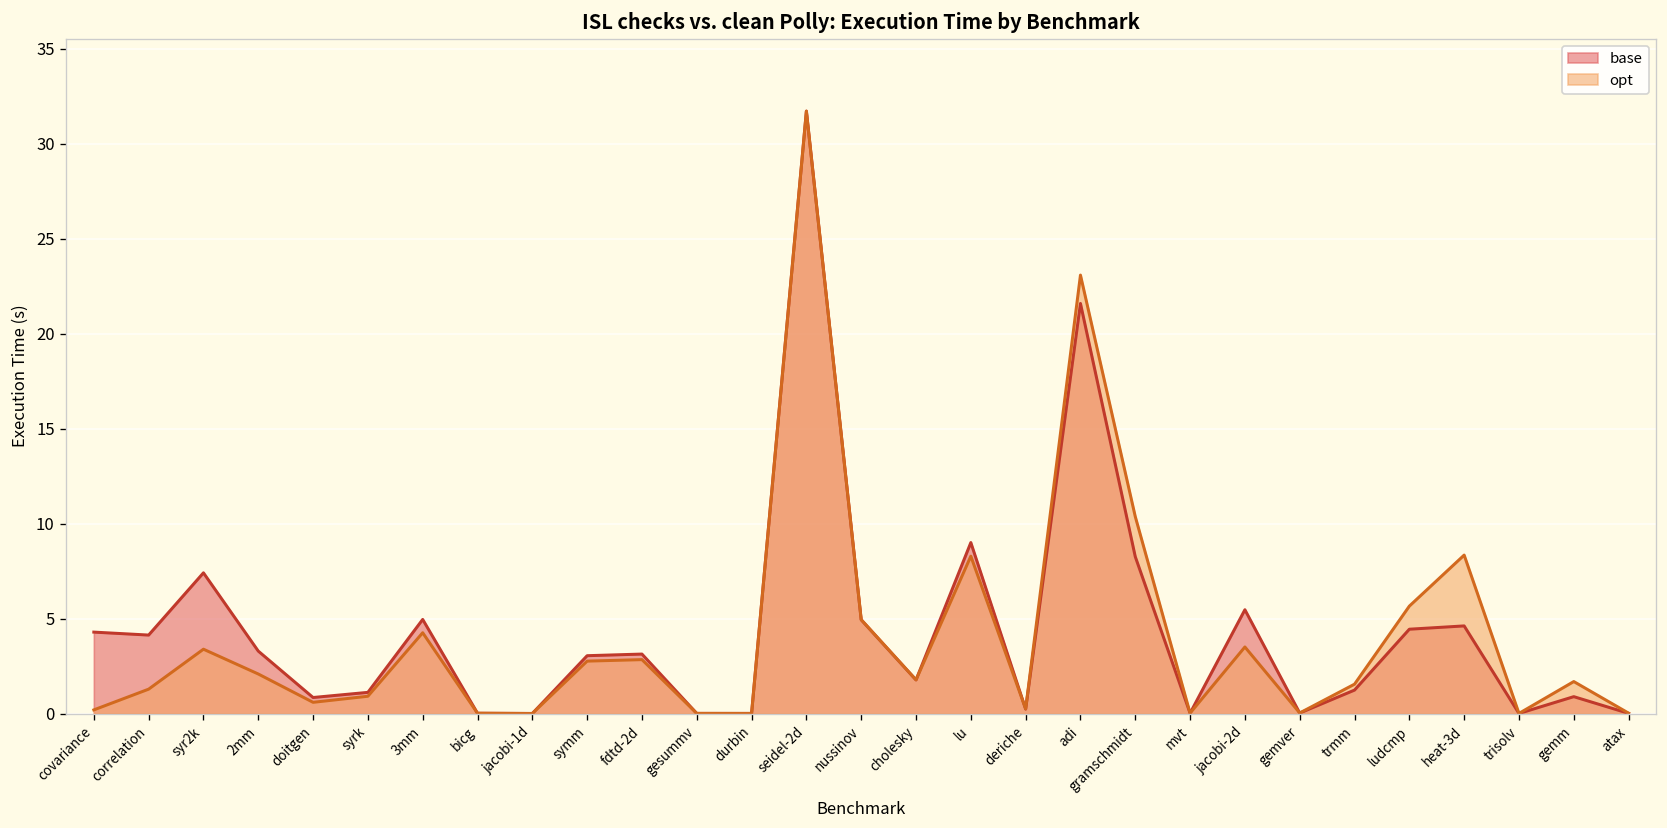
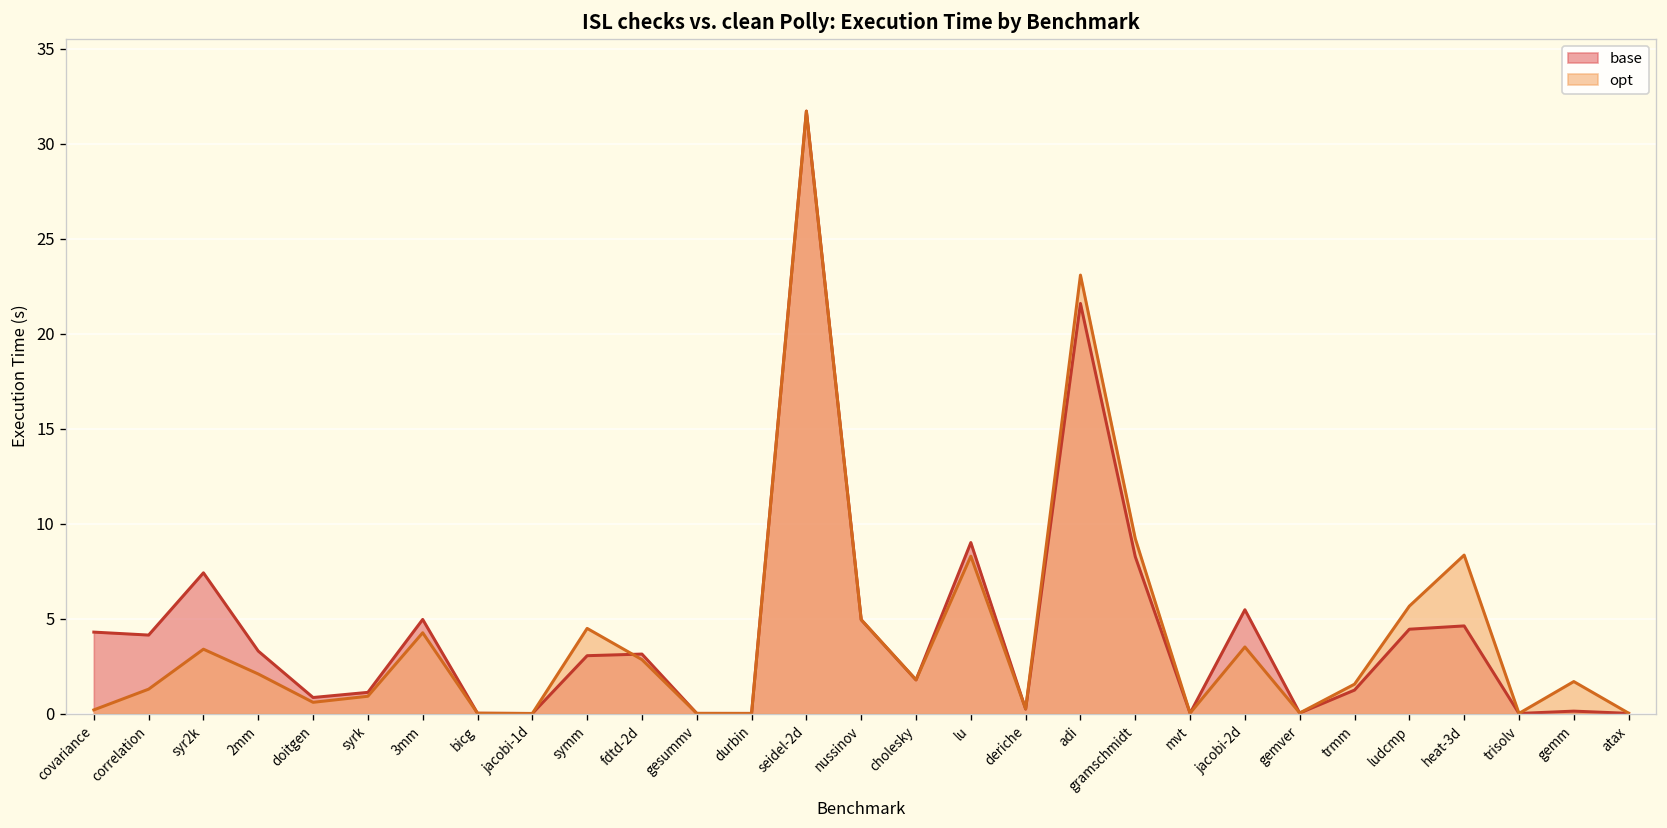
  {
    "base": {
      "covariance": 4.3,
      "correlation": 4.1,
      "syr2k": 7.4,
      "2mm": 3.3,
      "doitgen": 0.8,
      "syrk": 1.1,
      "3mm": 5.0,
      "symm": 3.0,
      "fdtd-2d": 3.1,
      "lu": 9.0,
      "adi": 21.6,
      "gramschmidt": 8.3,
      "jacobi-2d": 5.5,
      "trmm": 1.2,
      "ludcmp": 4.4,
      "heat-3d": 4.6,
-     "gemm": 0.9
+     "gemm": 0.1
    },
    "opt": {
      "covariance": 0.2,
      "correlation": 1.3,
      "syr2k": 3.4,
      "2mm": 2.1,
      "doitgen": 0.6,
      "syrk": 0.9,
      "3mm": 4.3,
-     "symm": 2.8,
+     "symm": 4.5,
      "fdtd-2d": 2.8,
      "lu": 8.3,
      "adi": 23.1,
-     "gramschmidt": 10.4,
+     "gramschmidt": 9.2,
      "jacobi-2d": 3.5,
      "trmm": 1.5,
      "ludcmp": 5.7,
      "heat-3d": 8.3,
      "gemm": 1.7
    }
  }
